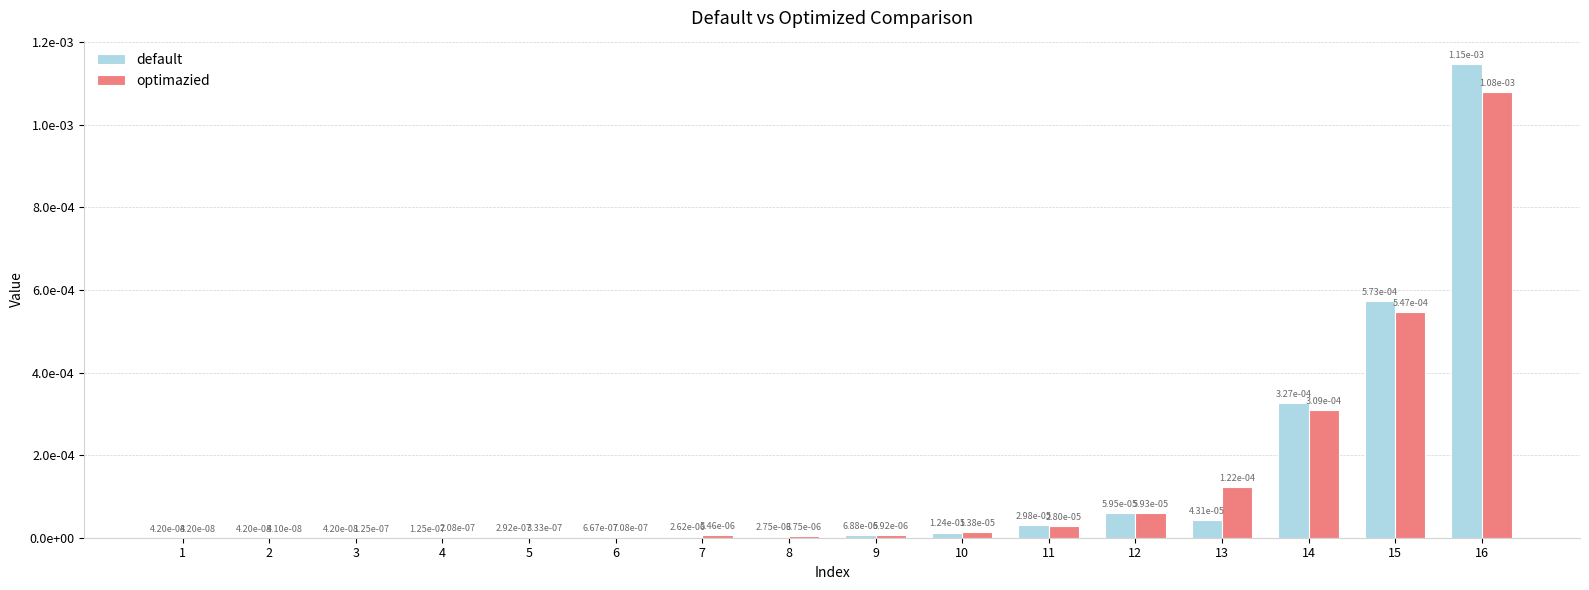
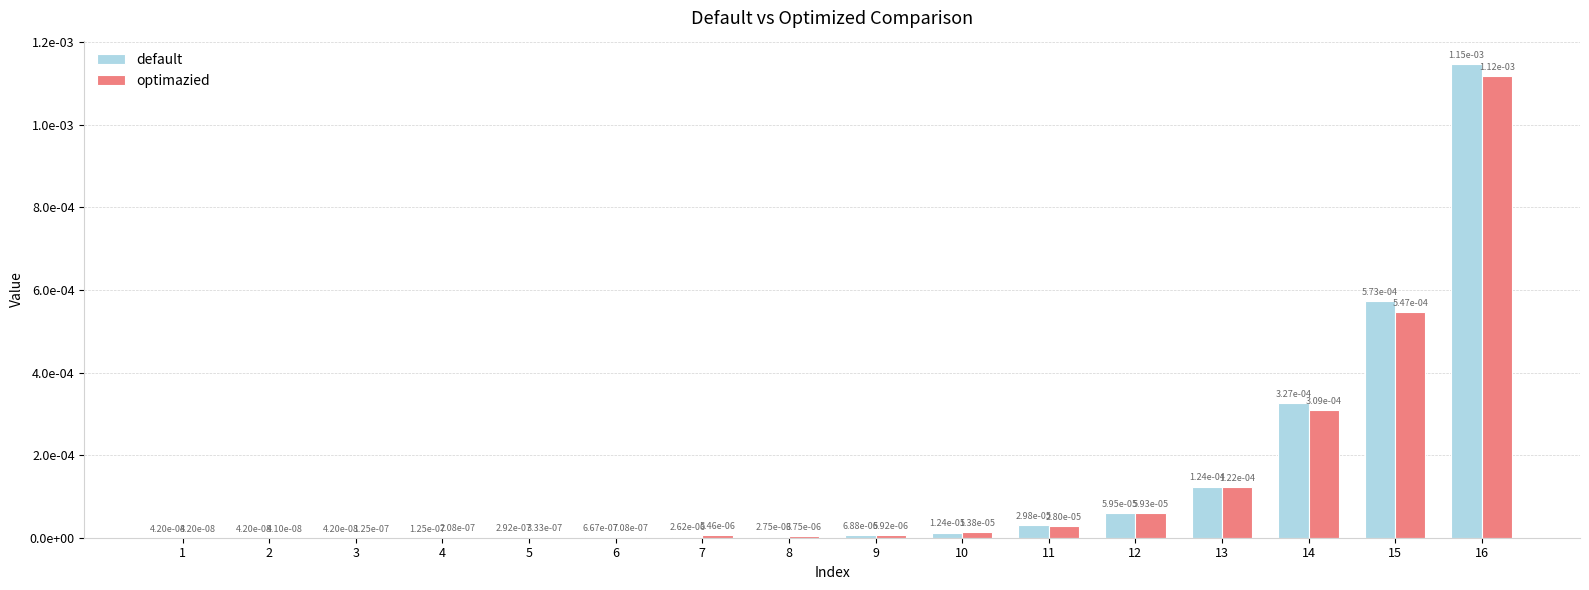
  {
    "default": {
      "7": "2.62e-06",
      "8": "2.75e-06",
      "9": "6.88e-06",
      "10": "1.24e-05",
      "11": "2.98e-05",
-     "13": "4.31e-05",
+     "13": "1.24e-04",
      "14": "3.27e-04",
      "15": "5.73e-04",
      "16": "1.15e-03"
    },
    "optimazied": {
      "7": "5.46e-06",
      "8": "3.75e-06",
      "9": "5.92e-06",
      "10": "1.38e-05",
      "11": "2.80e-05",
      "13": "1.22e-04",
      "14": "3.09e-04",
      "15": "5.47e-04",
-     "16": "1.08e-03"
+     "16": "1.12e-03"
    }
  }
